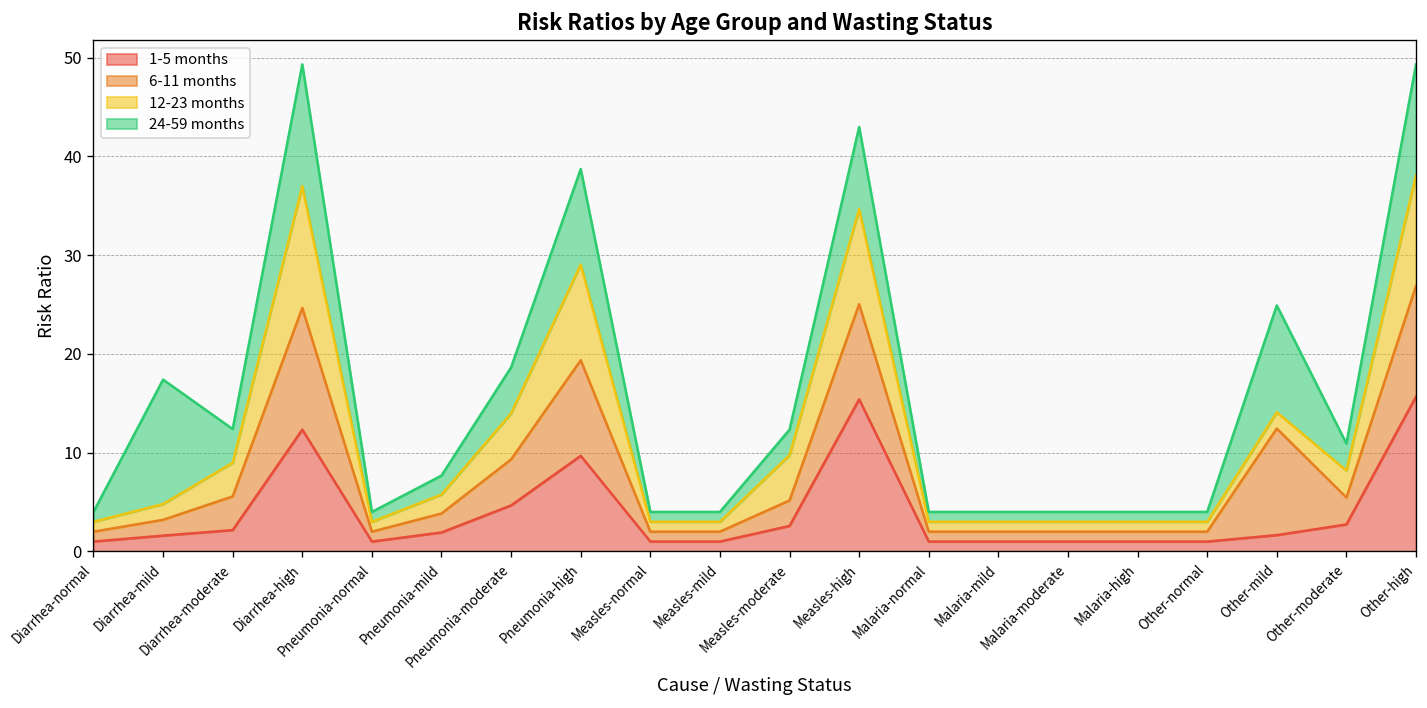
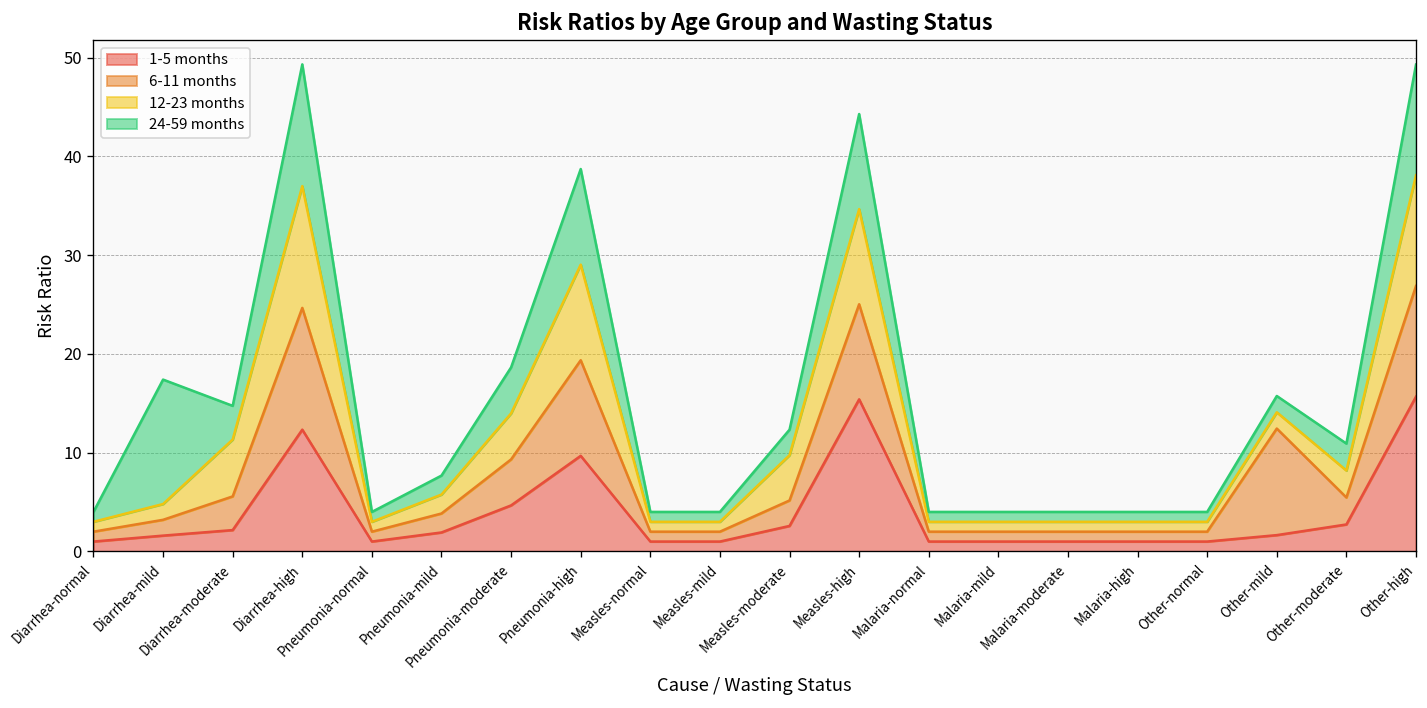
  {
    "12-23 months": {
      "Diarrhea-normal": 1,
      "Diarrhea-mild": 2,
-     "Diarrhea-moderate": 3,
+     "Diarrhea-moderate": 6,
      "Diarrhea-high": 12,
      "Pneumonia-normal": 1,
      "Pneumonia-mild": 2,
      "Pneumonia-moderate": 5,
      "Pneumonia-high": 10,
      "Measles-normal": 1,
      "Measles-mild": 1,
      "Measles-moderate": 5,
      "Measles-high": 10,
      "Malaria-normal": 1,
      "Malaria-mild": 1,
      "Malaria-moderate": 1,
      "Malaria-high": 1,
      "Other-normal": 1,
      "Other-mild": 2,
      "Other-moderate": 3,
      "Other-high": 11
    },
    "24-59 months": {
      "Diarrhea-normal": 1,
      "Diarrhea-mild": 13,
      "Diarrhea-moderate": 3,
      "Diarrhea-high": 12,
      "Pneumonia-normal": 1,
      "Pneumonia-mild": 2,
      "Pneumonia-moderate": 5,
      "Pneumonia-high": 10,
      "Measles-normal": 1,
      "Measles-mild": 1,
      "Measles-moderate": 3,
-     "Measles-high": 8,
+     "Measles-high": 10,
      "Malaria-normal": 1,
      "Malaria-mild": 1,
      "Malaria-moderate": 1,
      "Malaria-high": 1,
      "Other-normal": 1,
-     "Other-mild": 11,
+     "Other-mild": 2,
      "Other-moderate": 3,
      "Other-high": 11
    }
  }
